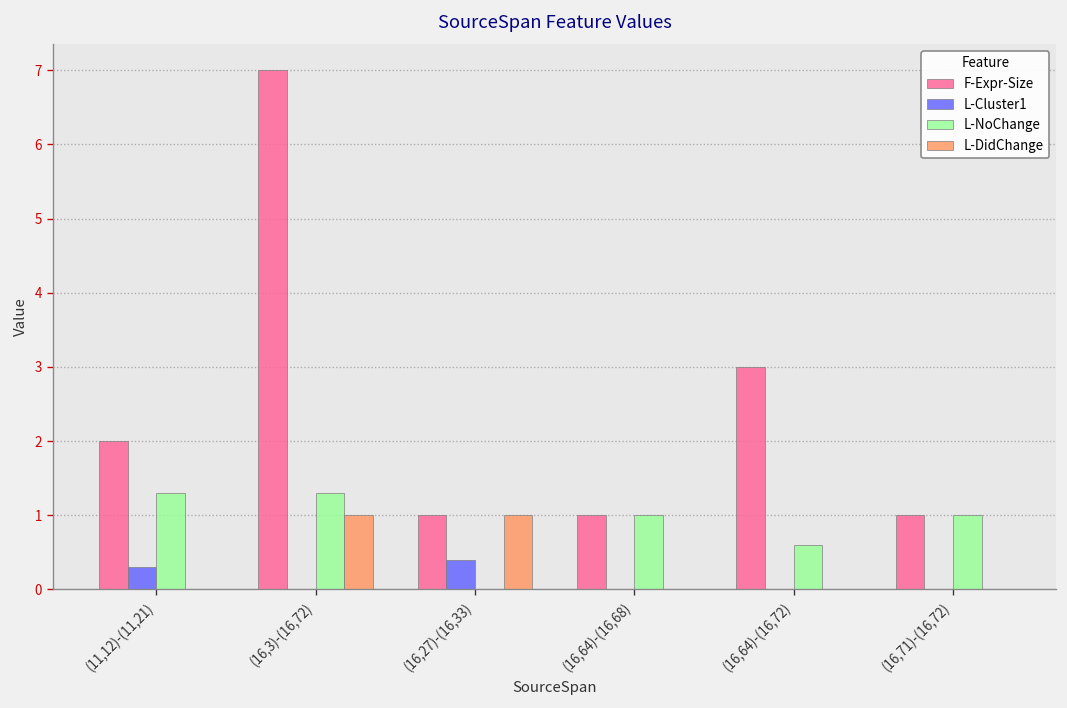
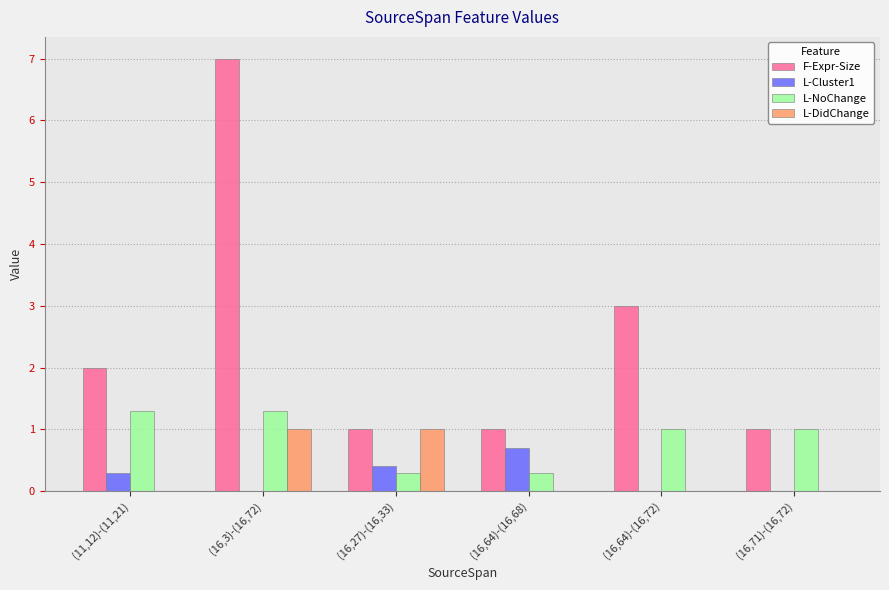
  {
    "F-Expr-Size": {
      "(11,12)-(11,21)": 2.0,
      "(16,3)-(16,72)": 7.0,
      "(16,27)-(16,33)": 1.0,
      "(16,64)-(16,68)": 1.0,
      "(16,64)-(16,72)": 3.0,
      "(16,71)-(16,72)": 1.0
    },
    "L-Cluster1": {
      "(11,12)-(11,21)": 0.3,
      "(16,3)-(16,72)": 0.0,
      "(16,27)-(16,33)": 0.4,
-     "(16,64)-(16,68)": 0.0,
+     "(16,64)-(16,68)": 0.7,
      "(16,64)-(16,72)": 0.0,
      "(16,71)-(16,72)": 0.0
    },
    "L-NoChange": {
      "(11,12)-(11,21)": 1.3,
      "(16,3)-(16,72)": 1.3,
-     "(16,27)-(16,33)": 0.0,
-     "(16,64)-(16,68)": 1.0,
-     "(16,64)-(16,72)": 0.6,
+     "(16,27)-(16,33)": 0.3,
+     "(16,64)-(16,68)": 0.3,
+     "(16,64)-(16,72)": 1.0,
      "(16,71)-(16,72)": 1.0
    },
    "L-DidChange": {
      "(11,12)-(11,21)": 0.0,
      "(16,3)-(16,72)": 1.0,
      "(16,27)-(16,33)": 1.0,
      "(16,64)-(16,68)": 0.0,
      "(16,64)-(16,72)": 0.0,
      "(16,71)-(16,72)": 0.0
    }
  }
